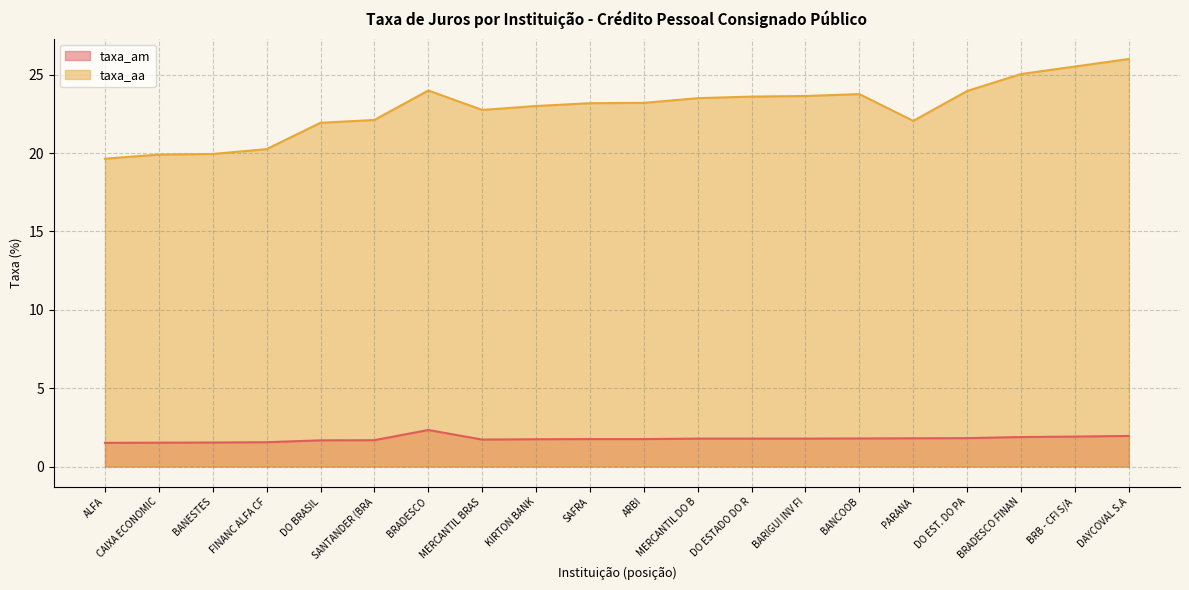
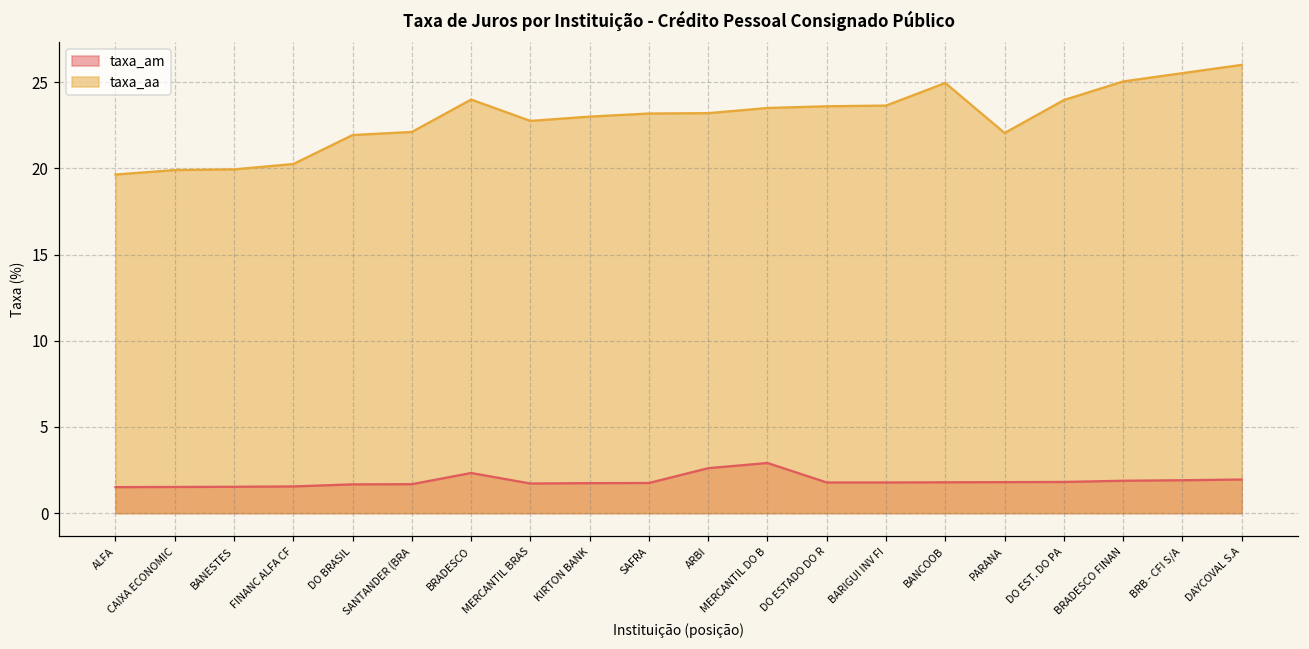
  {
    "taxa_am": {
      "ALFA": 1.5,
      "CAIXA ECONOMIC": 1.5,
      "BANESTES": 1.5,
      "FINANC ALFA CF": 1.6,
      "DO BRASIL": 1.7,
      "SANTANDER (BRA": 1.7,
      "BRADESCO": 2.3,
      "MERCANTIL BRAS": 1.7,
      "KIRTON BANK": 1.7,
      "SAFRA": 1.8,
-     "ARBI": 1.8,
-     "MERCANTIL DO B": 1.8,
+     "ARBI": 2.6,
+     "MERCANTIL DO B": 2.9,
      "DO ESTADO DO R": 1.8,
      "BARIGUI INV FI": 1.8,
      "BANCOOB": 1.8,
      "PARANA": 1.8,
      "DO EST. DO PA": 1.8,
      "BRADESCO FINAN": 1.9,
      "BRB - CFI S/A": 1.9,
      "DAYCOVAL S.A": 2.0
    },
    "taxa_aa": {
      "ALFA": 19.6,
      "CAIXA ECONOMIC": 19.9,
      "BANESTES": 19.9,
      "FINANC ALFA CF": 20.3,
      "DO BRASIL": 21.9,
      "SANTANDER (BRA": 22.1,
      "BRADESCO": 24.0,
      "MERCANTIL BRAS": 22.8,
      "KIRTON BANK": 23.0,
      "SAFRA": 23.2,
      "ARBI": 23.2,
      "MERCANTIL DO B": 23.5,
      "DO ESTADO DO R": 23.6,
      "BARIGUI INV FI": 23.6,
-     "BANCOOB": 23.8,
+     "BANCOOB": 25.0,
      "PARANA": 22.1,
      "DO EST. DO PA": 24.0,
      "BRADESCO FINAN": 25.0,
      "BRB - CFI S/A": 25.5,
      "DAYCOVAL S.A": 26.0
    }
  }
